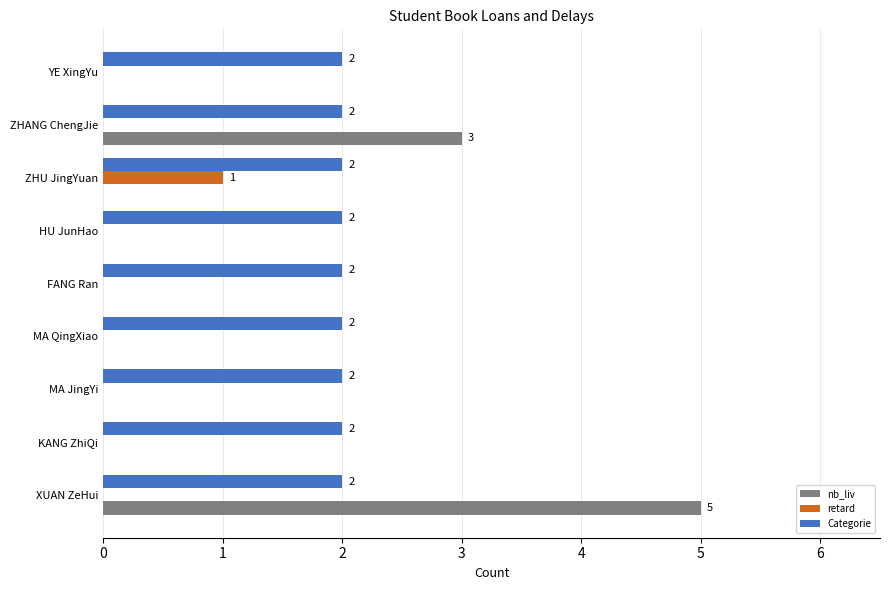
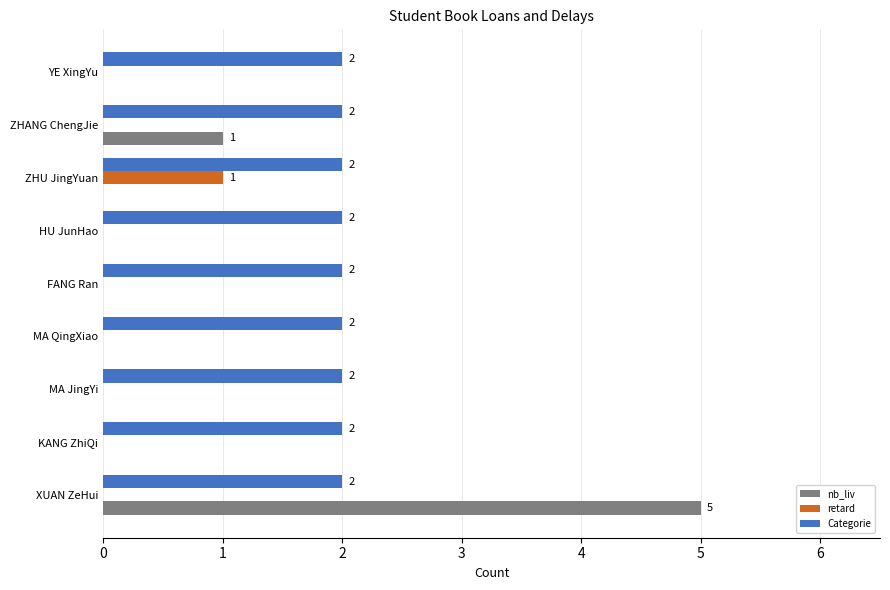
  {
    "nb_liv": {
-     "ZHANG ChengJie": 3,
+     "ZHANG ChengJie": 1,
      "XUAN ZeHui": 5
    },
    "retard": {
      "ZHU JingYuan": 1
    },
    "Categorie": {
      "YE XingYu": 2,
      "ZHANG ChengJie": 2,
      "ZHU JingYuan": 2,
      "HU JunHao": 2,
      "FANG Ran": 2,
      "MA QingXiao": 2,
      "MA JingYi": 2,
      "KANG ZhiQi": 2,
      "XUAN ZeHui": 2
    }
  }
